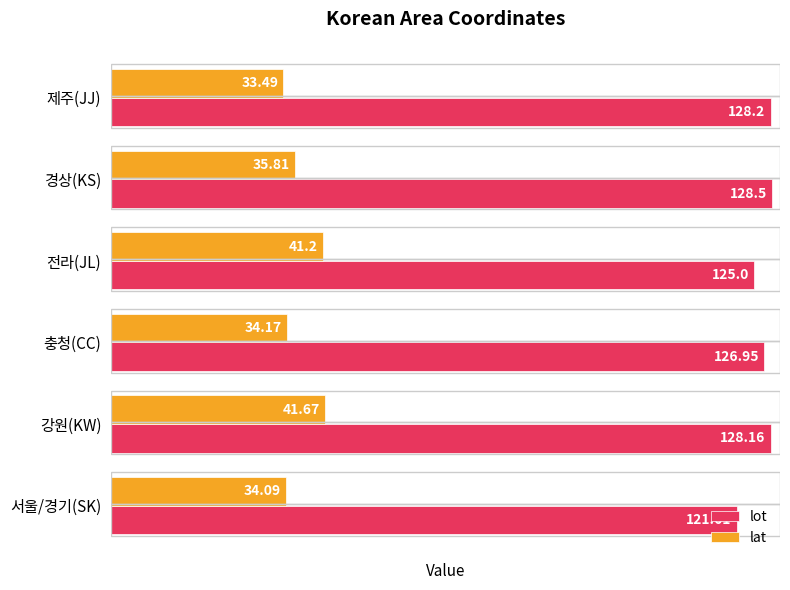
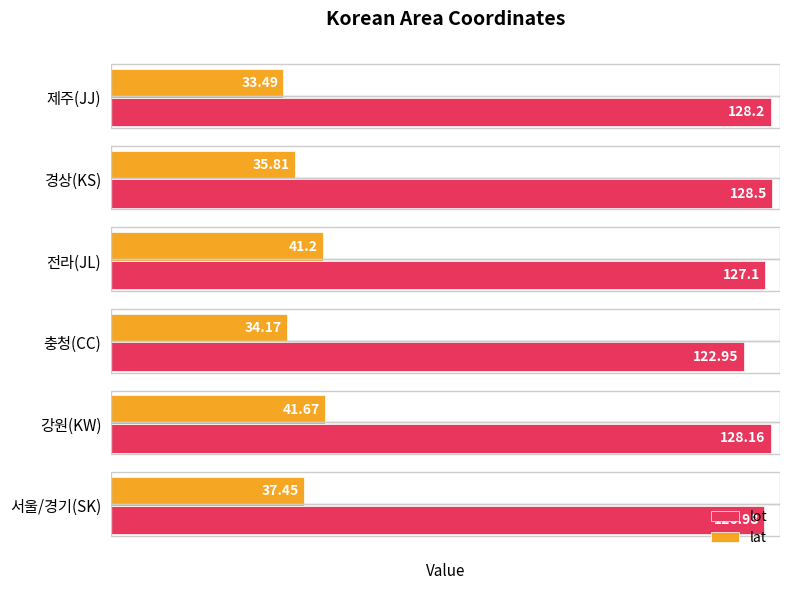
  {
    "lot": {
      "제주(JJ)": 128.2,
      "경상(KS)": 128.5,
-     "전라(JL)": 125.0,
-     "충청(CC)": 126.95,
+     "전라(JL)": 127.1,
+     "충청(CC)": 122.95,
      "강원(KW)": 128.16,
-     "서울/경기(SK)": 121.61
+     "서울/경기(SK)": 126.98
    },
    "lat": {
      "제주(JJ)": 33.49,
      "경상(KS)": 35.81,
      "전라(JL)": 41.2,
      "충청(CC)": 34.17,
      "강원(KW)": 41.67,
-     "서울/경기(SK)": 34.09
+     "서울/경기(SK)": 37.45
    }
  }
